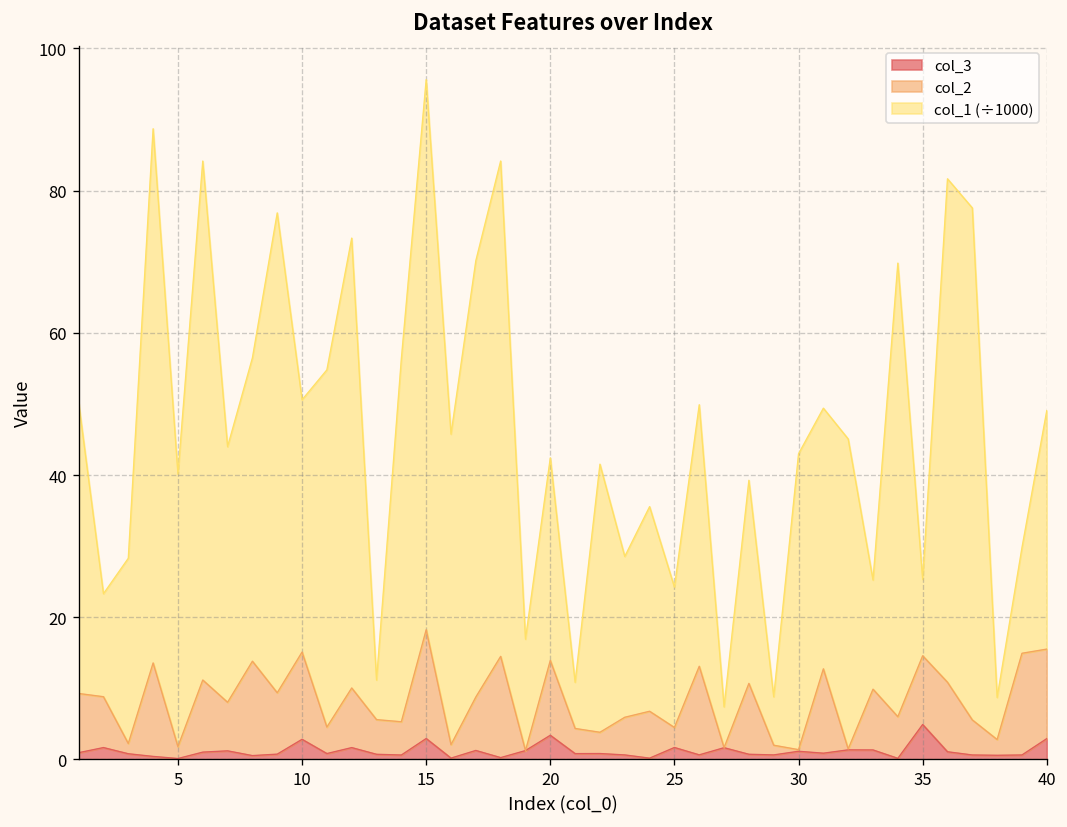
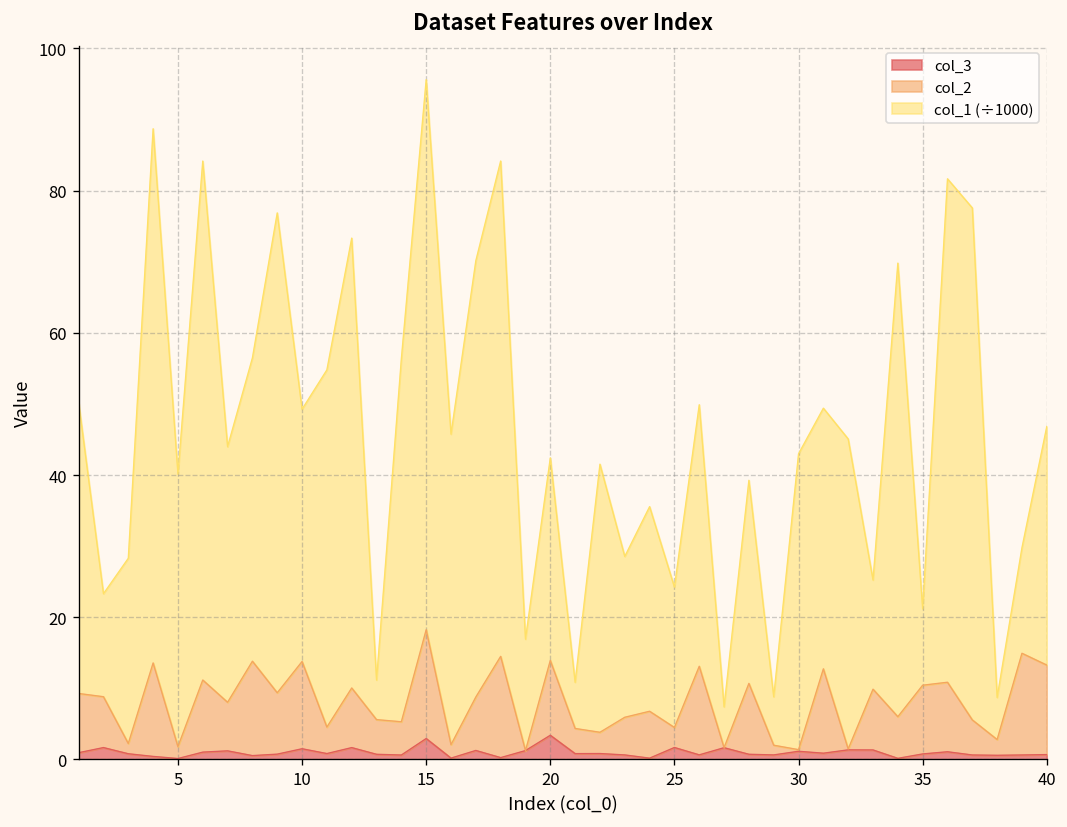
  {
    "col_3": {
      "5": 0,
-     "10": 3,
+     "10": 2,
      "15": 3,
      "20": 3,
      "25": 2,
-     "35": 5,
-     "40": 3
+     "35": 1,
+     "40": 1
    }
  }
